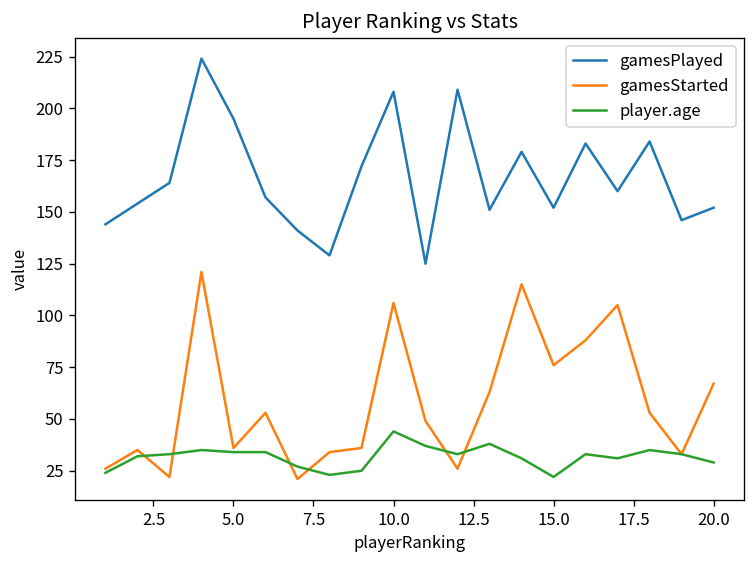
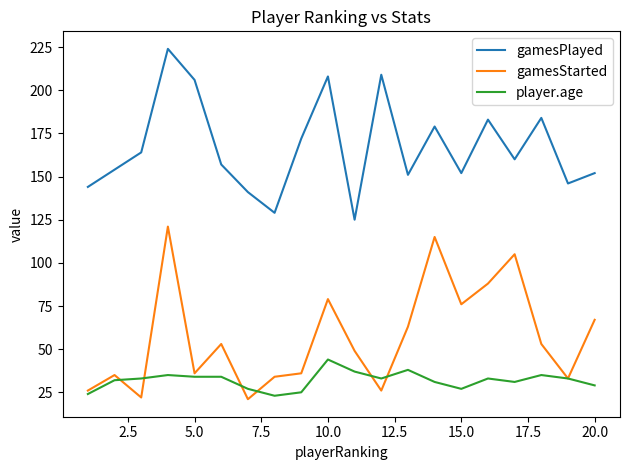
  {
    "gamesPlayed": {
-     "5.0": 195,
+     "5.0": 206,
      "10.0": 208,
      "15.0": 152,
      "20.0": 152
    },
    "gamesStarted": {
      "5.0": 36,
-     "10.0": 106,
+     "10.0": 79,
      "15.0": 76,
      "20.0": 67
    },
    "player.age": {
      "5.0": 34,
      "10.0": 44,
-     "15.0": 22,
+     "15.0": 27,
      "20.0": 29
    }
  }
